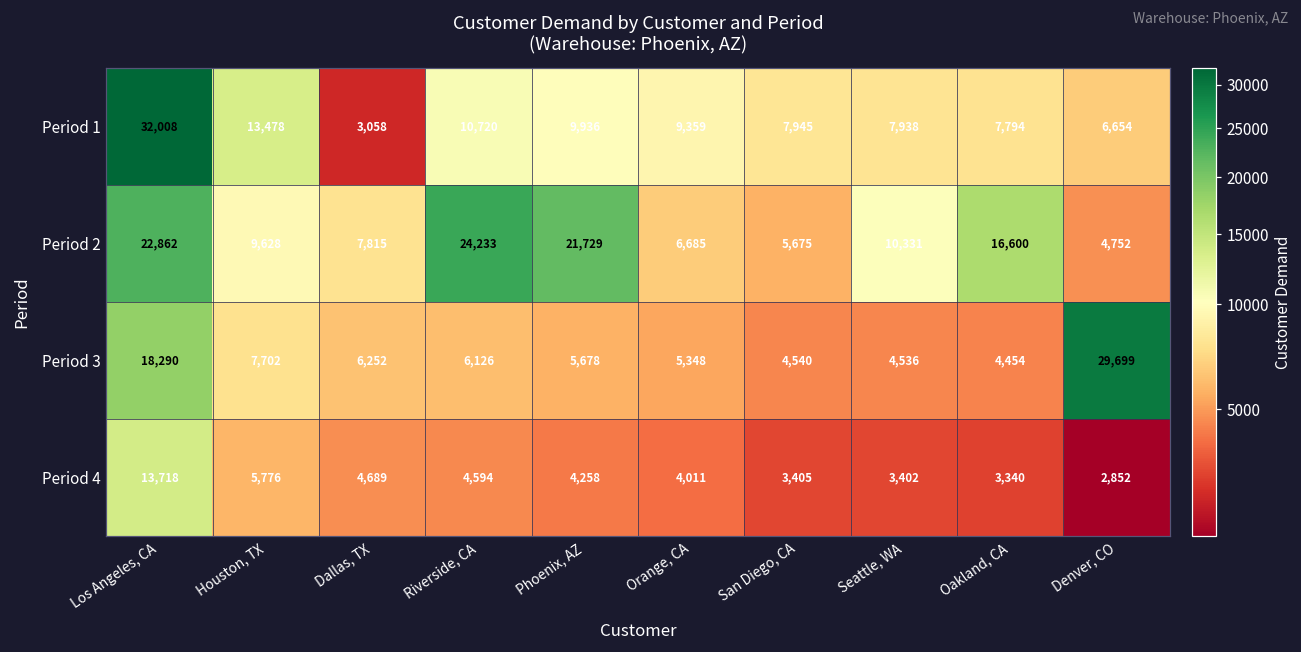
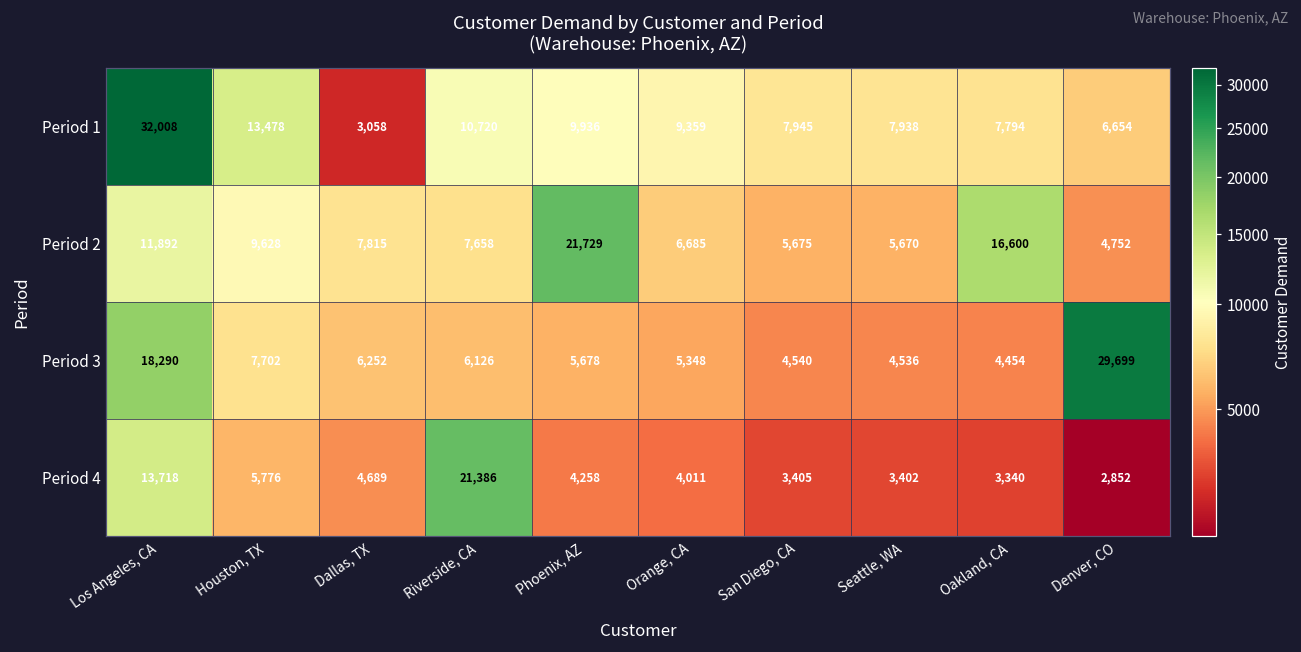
  {
    "Period 1": {
      "Los Angeles, CA": "32,008",
      "Houston, TX": "13,478",
      "Dallas, TX": "3,058",
      "Riverside, CA": "10,720",
      "Phoenix, AZ": "9,936",
      "Orange, CA": "9,359",
      "San Diego, CA": "7,945",
      "Seattle, WA": "7,938",
      "Oakland, CA": "7,794",
      "Denver, CO": "6,654"
    },
    "Period 2": {
-     "Los Angeles, CA": "22,862",
+     "Los Angeles, CA": "11,892",
      "Houston, TX": "9,628",
      "Dallas, TX": "7,815",
-     "Riverside, CA": "24,233",
+     "Riverside, CA": "7,658",
      "Phoenix, AZ": "21,729",
      "Orange, CA": "6,685",
      "San Diego, CA": "5,675",
-     "Seattle, WA": "10,331",
+     "Seattle, WA": "5,670",
      "Oakland, CA": "16,600",
      "Denver, CO": "4,752"
    },
    "Period 3": {
      "Los Angeles, CA": "18,290",
      "Houston, TX": "7,702",
      "Dallas, TX": "6,252",
      "Riverside, CA": "6,126",
      "Phoenix, AZ": "5,678",
      "Orange, CA": "5,348",
      "San Diego, CA": "4,540",
      "Seattle, WA": "4,536",
      "Oakland, CA": "4,454",
      "Denver, CO": "29,699"
    },
    "Period 4": {
      "Los Angeles, CA": "13,718",
      "Houston, TX": "5,776",
      "Dallas, TX": "4,689",
-     "Riverside, CA": "4,594",
+     "Riverside, CA": "21,386",
      "Phoenix, AZ": "4,258",
      "Orange, CA": "4,011",
      "San Diego, CA": "3,405",
      "Seattle, WA": "3,402",
      "Oakland, CA": "3,340",
      "Denver, CO": "2,852"
    }
  }
